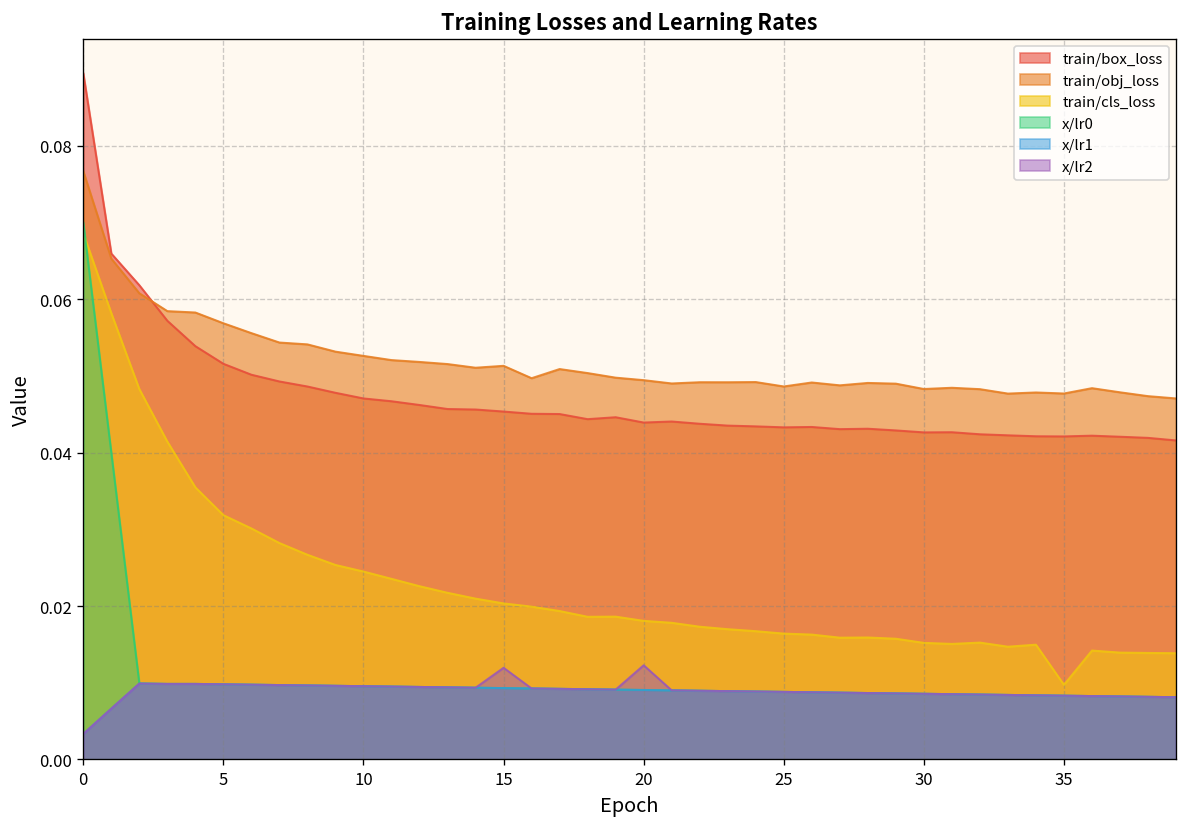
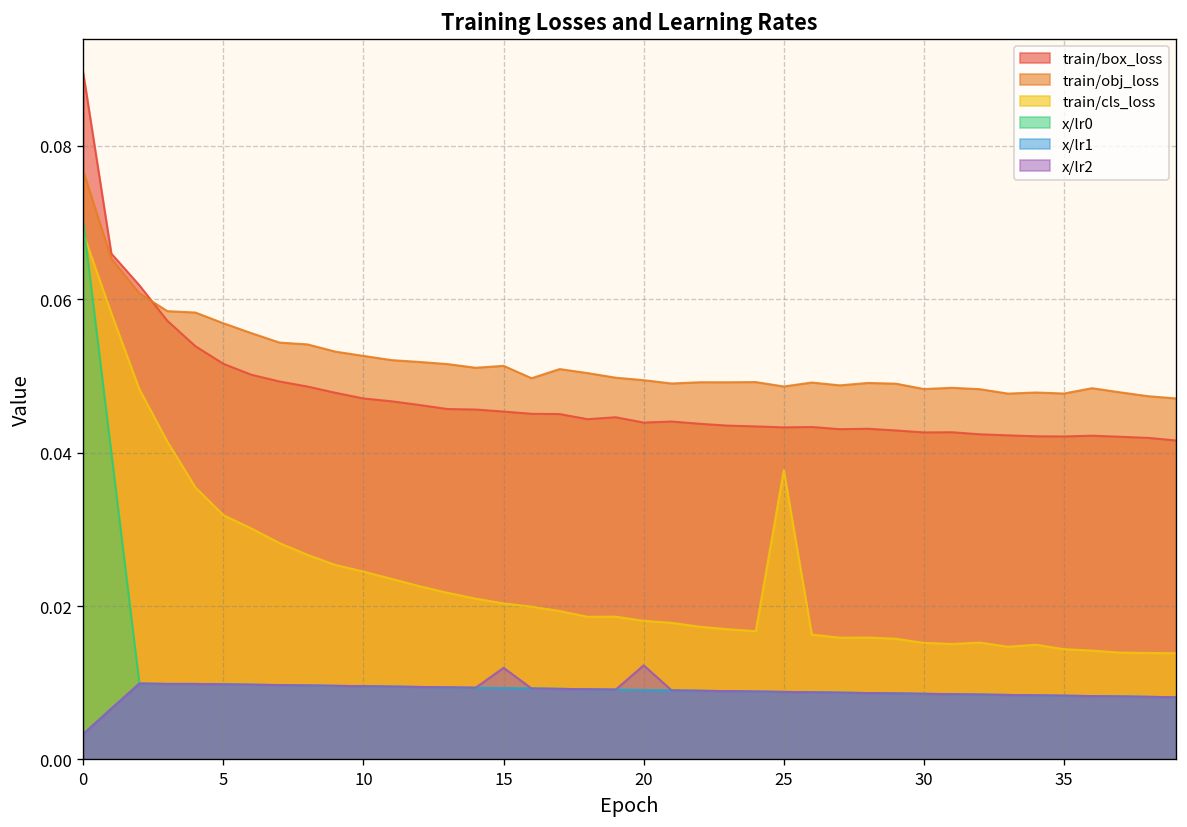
  {
    "train/cls_loss": {
      "0": 0.069,
      "5": 0.032,
      "10": 0.025,
      "15": 0.020,
      "20": 0.018,
-     "25": 0.016,
+     "25": 0.038,
      "30": 0.015,
-     "35": 0.010
+     "35": 0.014
    },
    "x/lr0": {
      "0": 0.070
    },
    "x/lr2": {
      "15": 0.012,
      "20": 0.012
    }
  }
